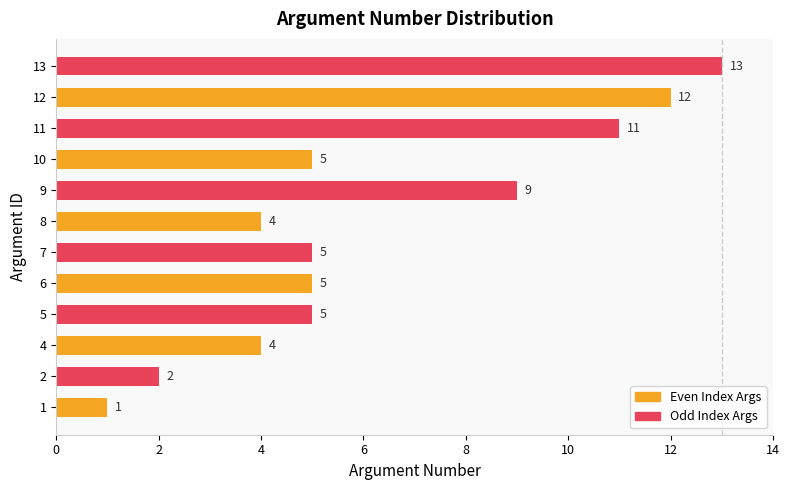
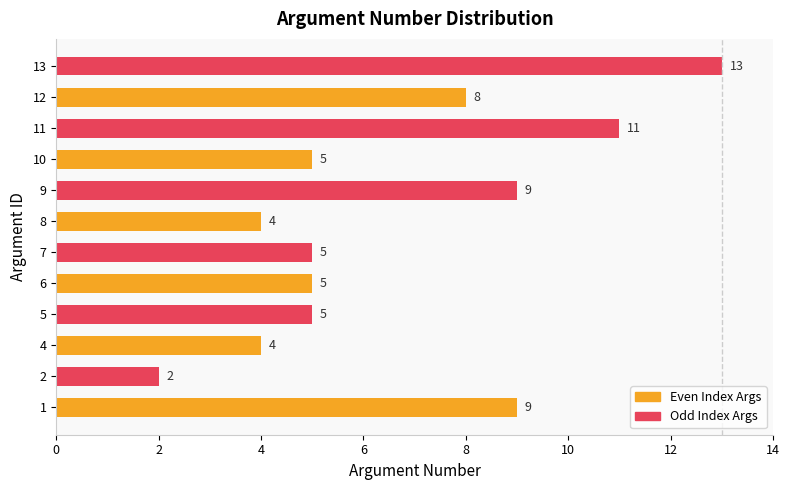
  {
    "13": 13,
-   "12": 12,
+   "12": 8,
    "11": 11,
    "10": 5,
    "9": 9,
    "8": 4,
    "7": 5,
    "6": 5,
    "5": 5,
    "4": 4,
    "2": 2,
-   "1": 1
+   "1": 9
  }
